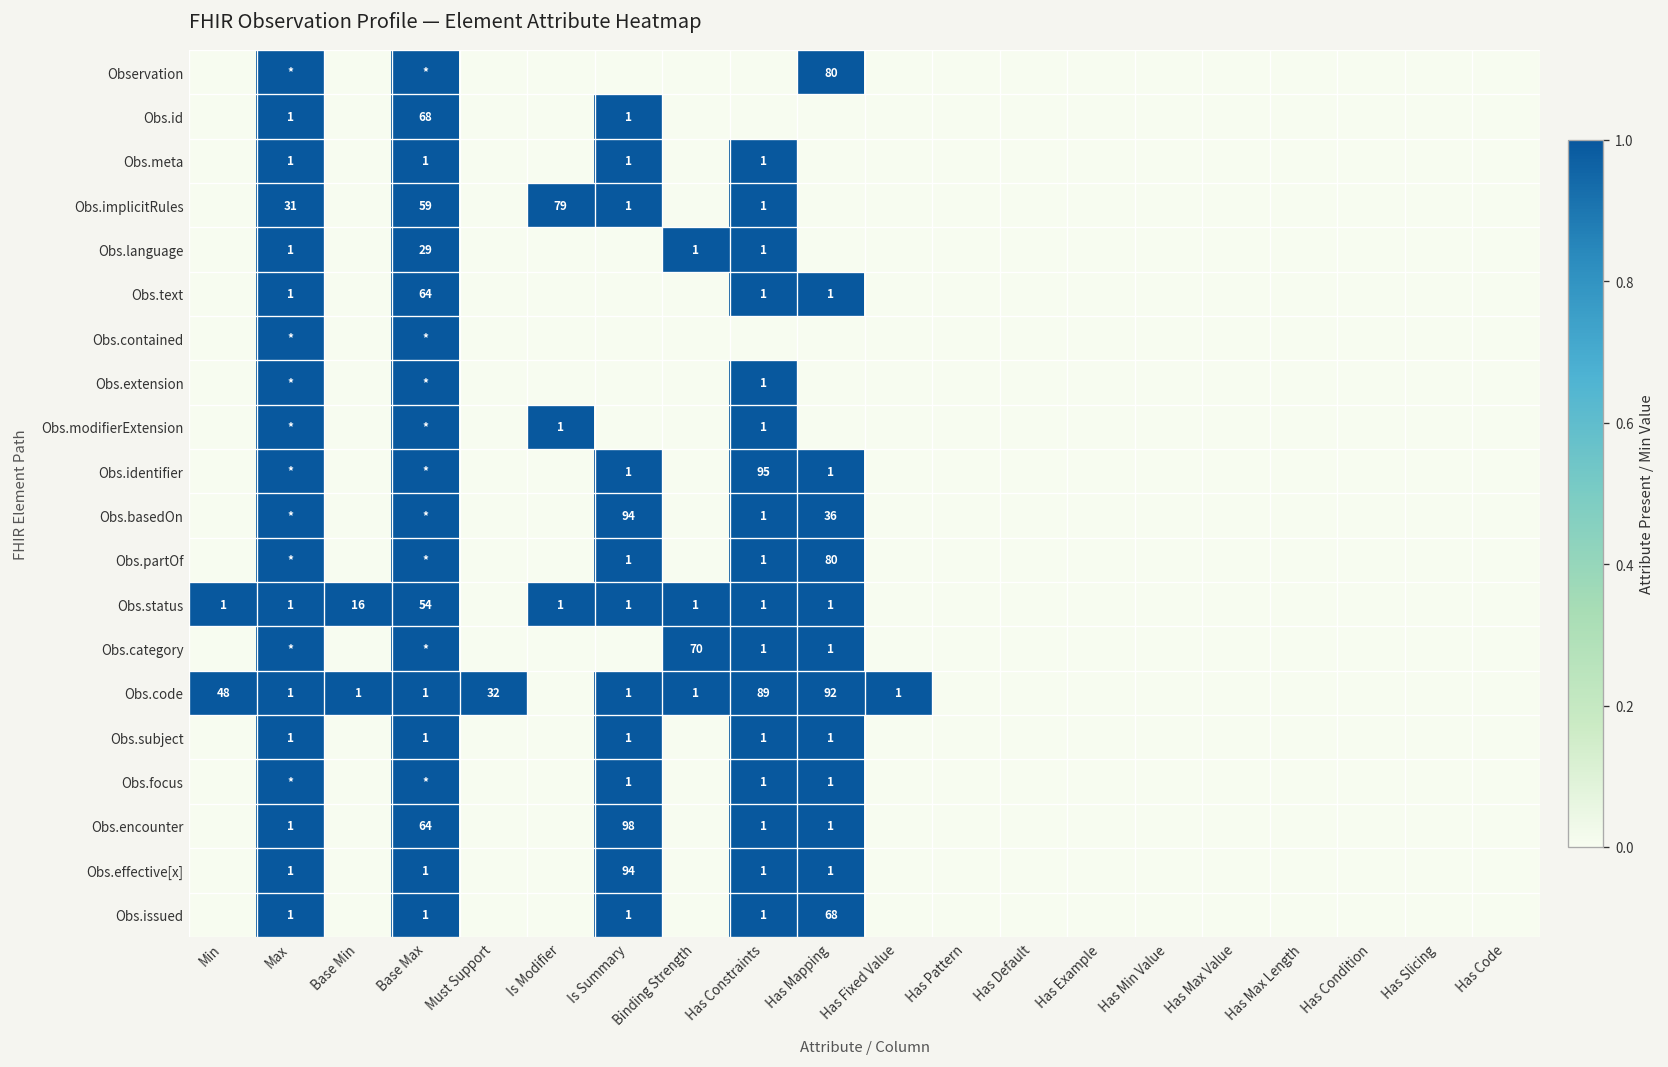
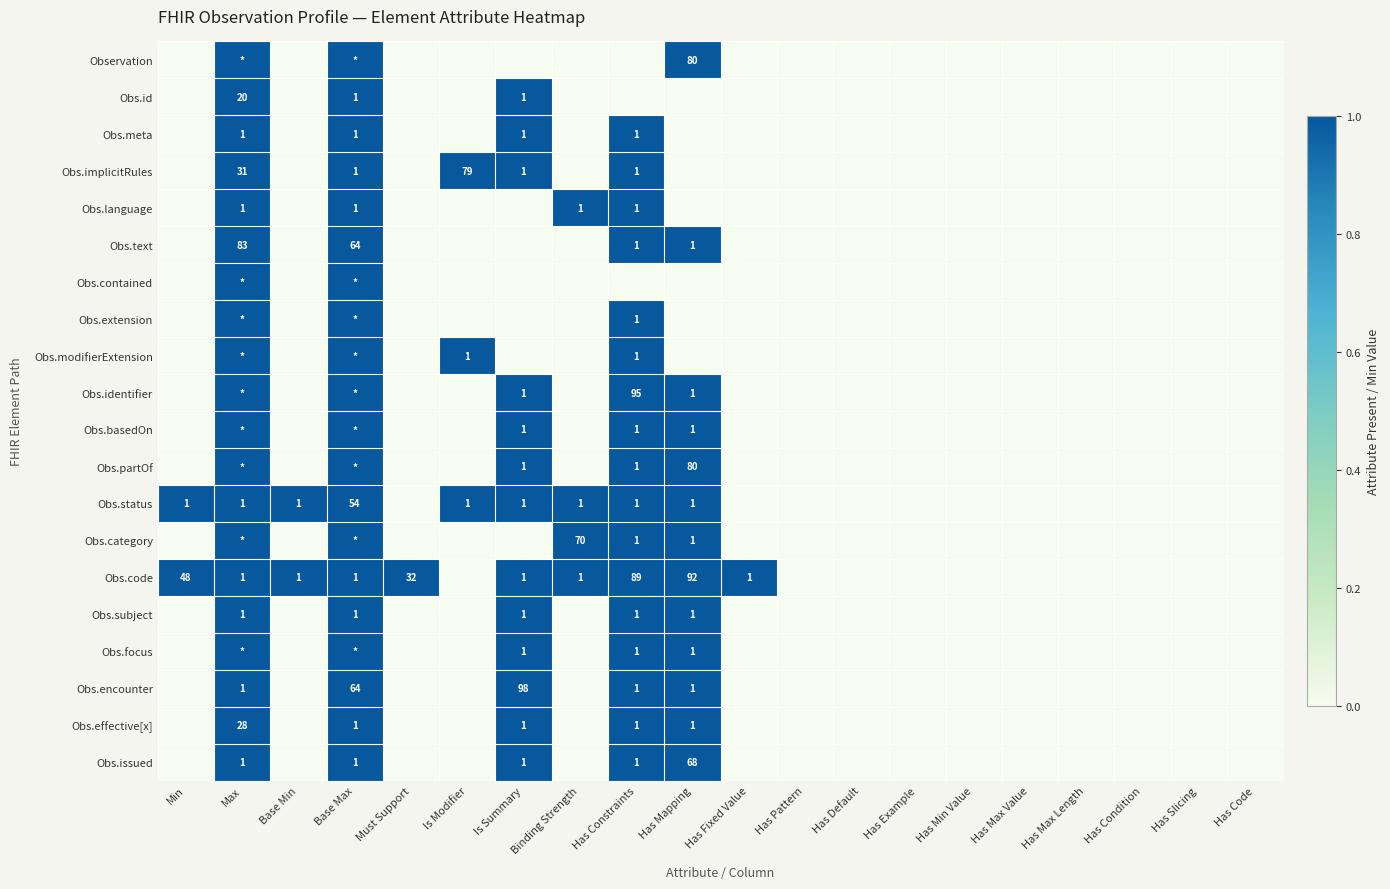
  {
    "Observation": {
      "Has Mapping": 80
    },
    "Obs.id": {
-     "Max": 1,
-     "Base Max": 68,
+     "Max": 20,
+     "Base Max": 1,
      "Is Summary": 1
    },
    "Obs.meta": {
      "Max": 1,
      "Base Max": 1,
      "Is Summary": 1,
      "Has Constraints": 1
    },
    "Obs.implicitRules": {
      "Max": 31,
-     "Base Max": 59,
+     "Base Max": 1,
      "Is Modifier": 79,
      "Is Summary": 1,
      "Has Constraints": 1
    },
    "Obs.language": {
      "Max": 1,
-     "Base Max": 29,
+     "Base Max": 1,
      "Binding Strength": 1,
      "Has Constraints": 1
    },
    "Obs.text": {
-     "Max": 1,
+     "Max": 83,
      "Base Max": 64,
      "Has Constraints": 1,
      "Has Mapping": 1
    },
    "Obs.extension": {
      "Has Constraints": 1
    },
    "Obs.modifierExtension": {
      "Is Modifier": 1,
      "Has Constraints": 1
    },
    "Obs.identifier": {
      "Is Summary": 1,
      "Has Constraints": 95,
      "Has Mapping": 1
    },
    "Obs.basedOn": {
-     "Is Summary": 94,
+     "Is Summary": 1,
      "Has Constraints": 1,
-     "Has Mapping": 36
+     "Has Mapping": 1
    },
    "Obs.partOf": {
      "Is Summary": 1,
      "Has Constraints": 1,
      "Has Mapping": 80
    },
    "Obs.status": {
      "Min": 1,
      "Max": 1,
-     "Base Min": 16,
+     "Base Min": 1,
      "Base Max": 54,
      "Is Modifier": 1,
      "Is Summary": 1,
      "Binding Strength": 1,
      "Has Constraints": 1,
      "Has Mapping": 1
    },
    "Obs.category": {
      "Binding Strength": 70,
      "Has Constraints": 1,
      "Has Mapping": 1
    },
    "Obs.code": {
      "Min": 48,
      "Max": 1,
      "Base Min": 1,
      "Base Max": 1,
      "Must Support": 32,
      "Is Summary": 1,
      "Binding Strength": 1,
      "Has Constraints": 89,
      "Has Mapping": 92,
      "Has Fixed Value": 1
    },
    "Obs.subject": {
      "Max": 1,
      "Base Max": 1,
      "Is Summary": 1,
      "Has Constraints": 1,
      "Has Mapping": 1
    },
    "Obs.focus": {
      "Is Summary": 1,
      "Has Constraints": 1,
      "Has Mapping": 1
    },
    "Obs.encounter": {
      "Max": 1,
      "Base Max": 64,
      "Is Summary": 98,
      "Has Constraints": 1,
      "Has Mapping": 1
    },
    "Obs.effective[x]": {
-     "Max": 1,
+     "Max": 28,
      "Base Max": 1,
-     "Is Summary": 94,
+     "Is Summary": 1,
      "Has Constraints": 1,
      "Has Mapping": 1
    },
    "Obs.issued": {
      "Max": 1,
      "Base Max": 1,
      "Is Summary": 1,
      "Has Constraints": 1,
      "Has Mapping": 68
    }
  }
